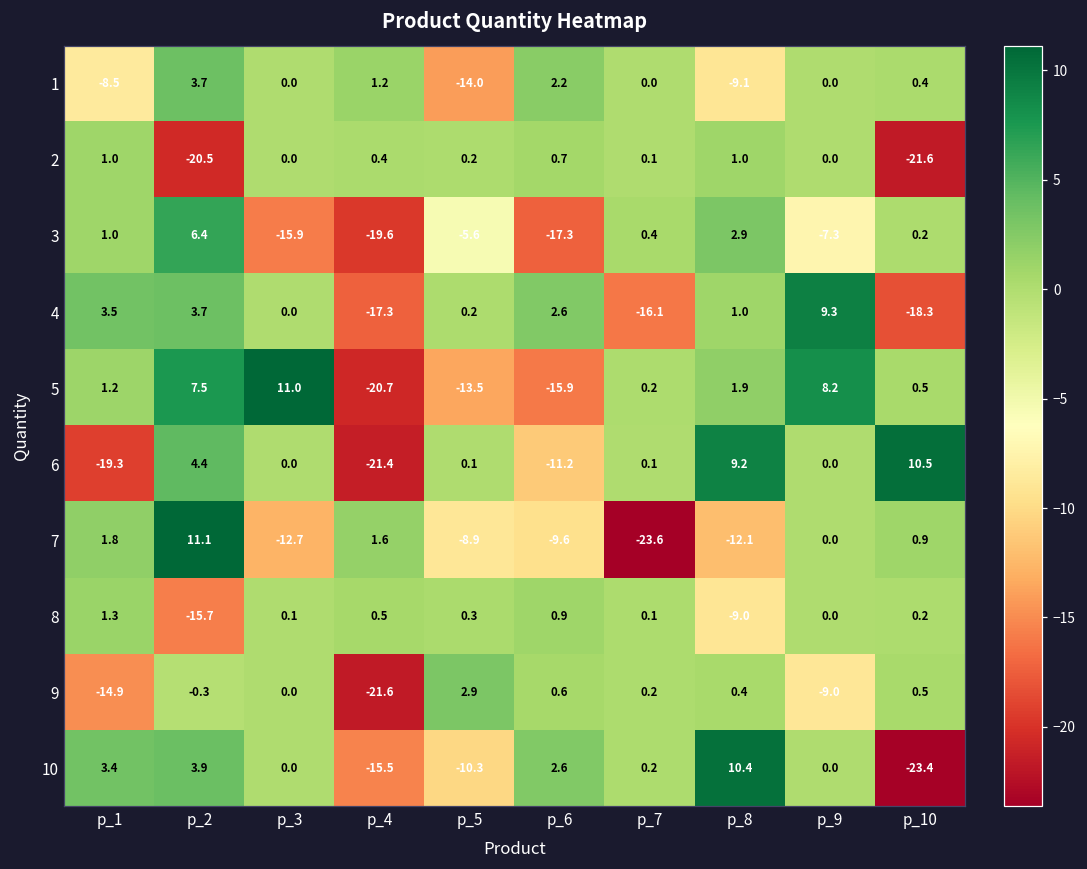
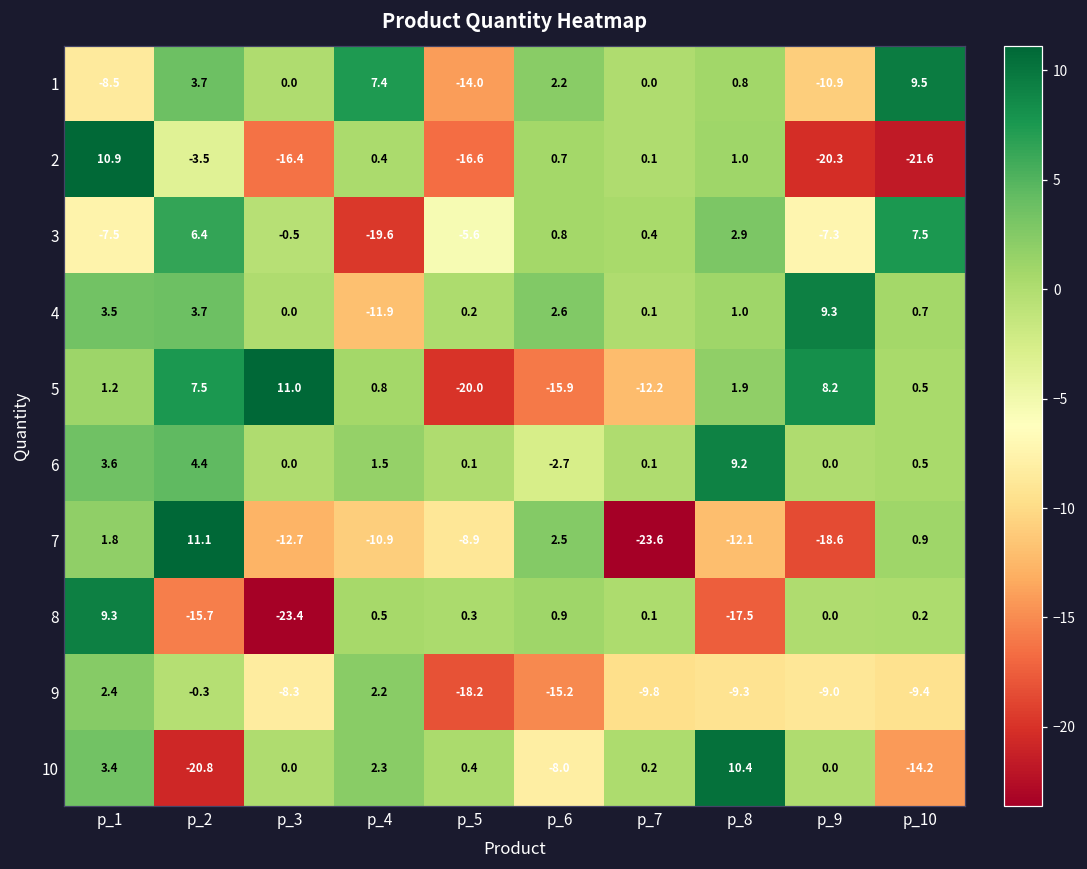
  {
    "1": {
      "p_1": -8.5,
      "p_2": 3.7,
      "p_3": 0.0,
-     "p_4": 1.2,
+     "p_4": 7.4,
      "p_5": -14.0,
      "p_6": 2.2,
      "p_7": 0.0,
-     "p_8": -9.1,
-     "p_9": 0.0,
-     "p_10": 0.4
+     "p_8": 0.8,
+     "p_9": -10.9,
+     "p_10": 9.5
    },
    "2": {
-     "p_1": 1.0,
-     "p_2": -20.5,
-     "p_3": 0.0,
+     "p_1": 10.9,
+     "p_2": -3.5,
+     "p_3": -16.4,
      "p_4": 0.4,
-     "p_5": 0.2,
+     "p_5": -16.6,
      "p_6": 0.7,
      "p_7": 0.1,
      "p_8": 1.0,
-     "p_9": 0.0,
+     "p_9": -20.3,
      "p_10": -21.6
    },
    "3": {
-     "p_1": 1.0,
+     "p_1": -7.5,
      "p_2": 6.4,
-     "p_3": -15.9,
+     "p_3": -0.5,
      "p_4": -19.6,
      "p_5": -5.6,
-     "p_6": -17.3,
+     "p_6": 0.8,
      "p_7": 0.4,
      "p_8": 2.9,
      "p_9": -7.3,
-     "p_10": 0.2
+     "p_10": 7.5
    },
    "4": {
      "p_1": 3.5,
      "p_2": 3.7,
      "p_3": 0.0,
-     "p_4": -17.3,
+     "p_4": -11.9,
      "p_5": 0.2,
      "p_6": 2.6,
-     "p_7": -16.1,
+     "p_7": 0.1,
      "p_8": 1.0,
      "p_9": 9.3,
-     "p_10": -18.3
+     "p_10": 0.7
    },
    "5": {
      "p_1": 1.2,
      "p_2": 7.5,
      "p_3": 11.0,
-     "p_4": -20.7,
-     "p_5": -13.5,
+     "p_4": 0.8,
+     "p_5": -20.0,
      "p_6": -15.9,
-     "p_7": 0.2,
+     "p_7": -12.2,
      "p_8": 1.9,
      "p_9": 8.2,
      "p_10": 0.5
    },
    "6": {
-     "p_1": -19.3,
+     "p_1": 3.6,
      "p_2": 4.4,
      "p_3": 0.0,
-     "p_4": -21.4,
+     "p_4": 1.5,
      "p_5": 0.1,
-     "p_6": -11.2,
+     "p_6": -2.7,
      "p_7": 0.1,
      "p_8": 9.2,
      "p_9": 0.0,
-     "p_10": 10.5
+     "p_10": 0.5
    },
    "7": {
      "p_1": 1.8,
      "p_2": 11.1,
      "p_3": -12.7,
-     "p_4": 1.6,
+     "p_4": -10.9,
      "p_5": -8.9,
-     "p_6": -9.6,
+     "p_6": 2.5,
      "p_7": -23.6,
      "p_8": -12.1,
-     "p_9": 0.0,
+     "p_9": -18.6,
      "p_10": 0.9
    },
    "8": {
-     "p_1": 1.3,
+     "p_1": 9.3,
      "p_2": -15.7,
-     "p_3": 0.1,
+     "p_3": -23.4,
      "p_4": 0.5,
      "p_5": 0.3,
      "p_6": 0.9,
      "p_7": 0.1,
-     "p_8": -9.0,
+     "p_8": -17.5,
      "p_9": 0.0,
      "p_10": 0.2
    },
    "9": {
-     "p_1": -14.9,
+     "p_1": 2.4,
      "p_2": -0.3,
-     "p_3": 0.0,
-     "p_4": -21.6,
-     "p_5": 2.9,
-     "p_6": 0.6,
-     "p_7": 0.2,
-     "p_8": 0.4,
+     "p_3": -8.3,
+     "p_4": 2.2,
+     "p_5": -18.2,
+     "p_6": -15.2,
+     "p_7": -9.8,
+     "p_8": -9.3,
      "p_9": -9.0,
-     "p_10": 0.5
+     "p_10": -9.4
    },
    "10": {
      "p_1": 3.4,
-     "p_2": 3.9,
+     "p_2": -20.8,
      "p_3": 0.0,
-     "p_4": -15.5,
-     "p_5": -10.3,
-     "p_6": 2.6,
+     "p_4": 2.3,
+     "p_5": 0.4,
+     "p_6": -8.0,
      "p_7": 0.2,
      "p_8": 10.4,
      "p_9": 0.0,
-     "p_10": -23.4
+     "p_10": -14.2
    }
  }
